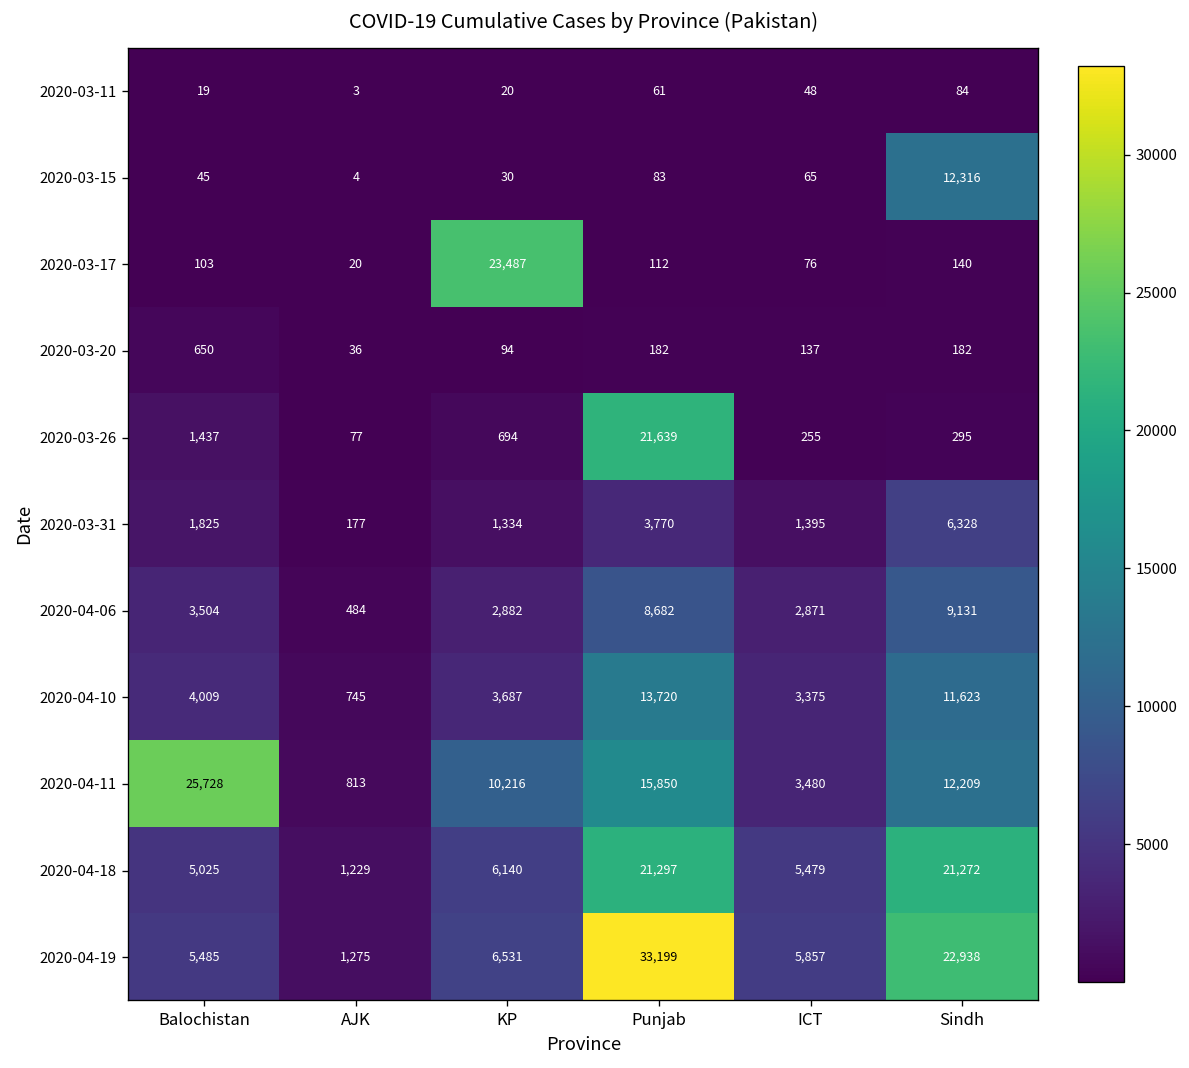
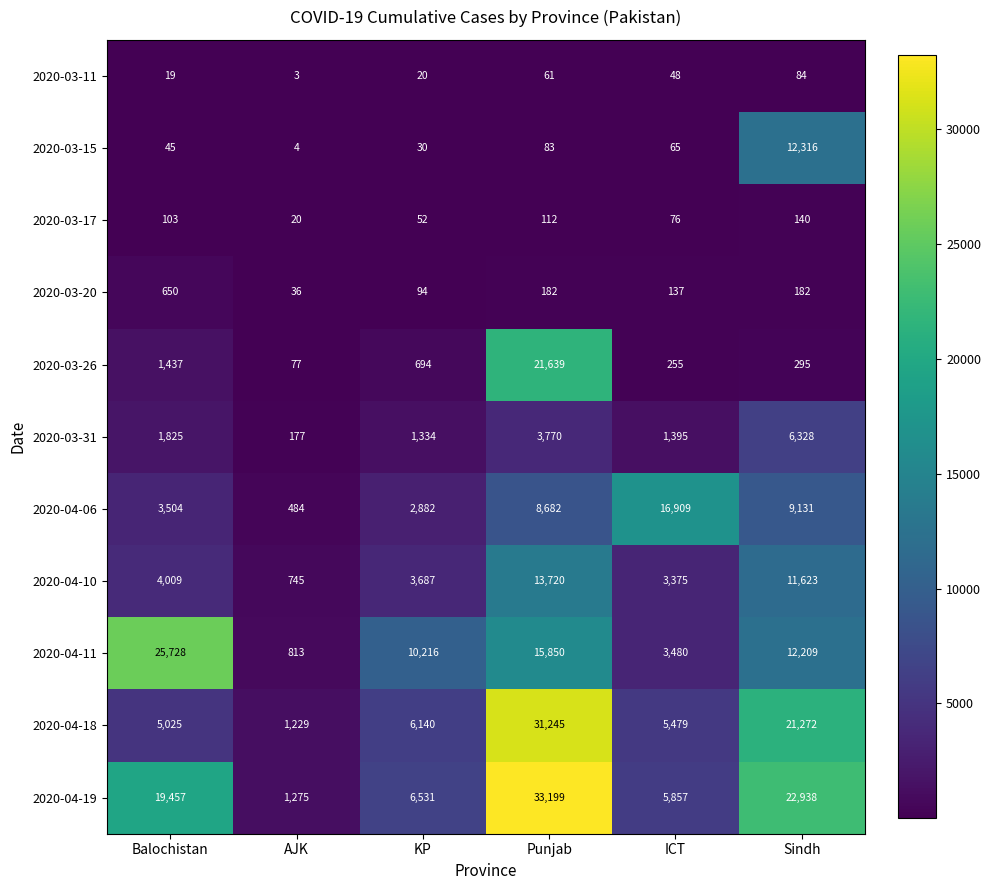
  {
    "2020-03-11": {
      "Balochistan": "19",
      "AJK": "3",
      "KP": "20",
      "Punjab": "61",
      "ICT": "48",
      "Sindh": "84"
    },
    "2020-03-15": {
      "Balochistan": "45",
      "AJK": "4",
      "KP": "30",
      "Punjab": "83",
      "ICT": "65",
      "Sindh": "12,316"
    },
    "2020-03-17": {
      "Balochistan": "103",
      "AJK": "20",
-     "KP": "23,487",
+     "KP": "52",
      "Punjab": "112",
      "ICT": "76",
      "Sindh": "140"
    },
    "2020-03-20": {
      "Balochistan": "650",
      "AJK": "36",
      "KP": "94",
      "Punjab": "182",
      "ICT": "137",
      "Sindh": "182"
    },
    "2020-03-26": {
      "Balochistan": "1,437",
      "AJK": "77",
      "KP": "694",
      "Punjab": "21,639",
      "ICT": "255",
      "Sindh": "295"
    },
    "2020-03-31": {
      "Balochistan": "1,825",
      "AJK": "177",
      "KP": "1,334",
      "Punjab": "3,770",
      "ICT": "1,395",
      "Sindh": "6,328"
    },
    "2020-04-06": {
      "Balochistan": "3,504",
      "AJK": "484",
      "KP": "2,882",
      "Punjab": "8,682",
-     "ICT": "2,871",
+     "ICT": "16,909",
      "Sindh": "9,131"
    },
    "2020-04-10": {
      "Balochistan": "4,009",
      "AJK": "745",
      "KP": "3,687",
      "Punjab": "13,720",
      "ICT": "3,375",
      "Sindh": "11,623"
    },
    "2020-04-11": {
      "Balochistan": "25,728",
      "AJK": "813",
      "KP": "10,216",
      "Punjab": "15,850",
      "ICT": "3,480",
      "Sindh": "12,209"
    },
    "2020-04-18": {
      "Balochistan": "5,025",
      "AJK": "1,229",
      "KP": "6,140",
-     "Punjab": "21,297",
+     "Punjab": "31,245",
      "ICT": "5,479",
      "Sindh": "21,272"
    },
    "2020-04-19": {
-     "Balochistan": "5,485",
+     "Balochistan": "19,457",
      "AJK": "1,275",
      "KP": "6,531",
      "Punjab": "33,199",
      "ICT": "5,857",
      "Sindh": "22,938"
    }
  }
